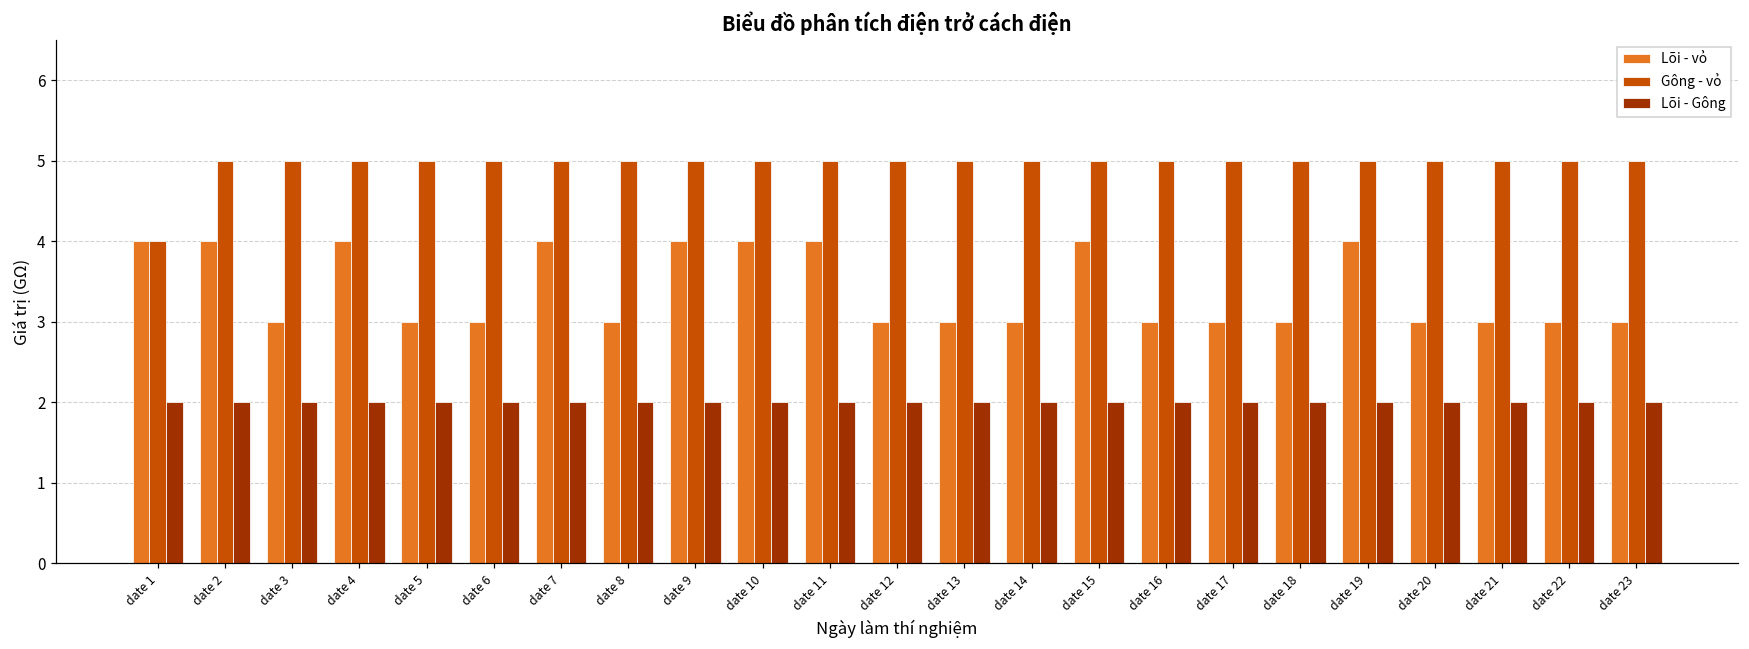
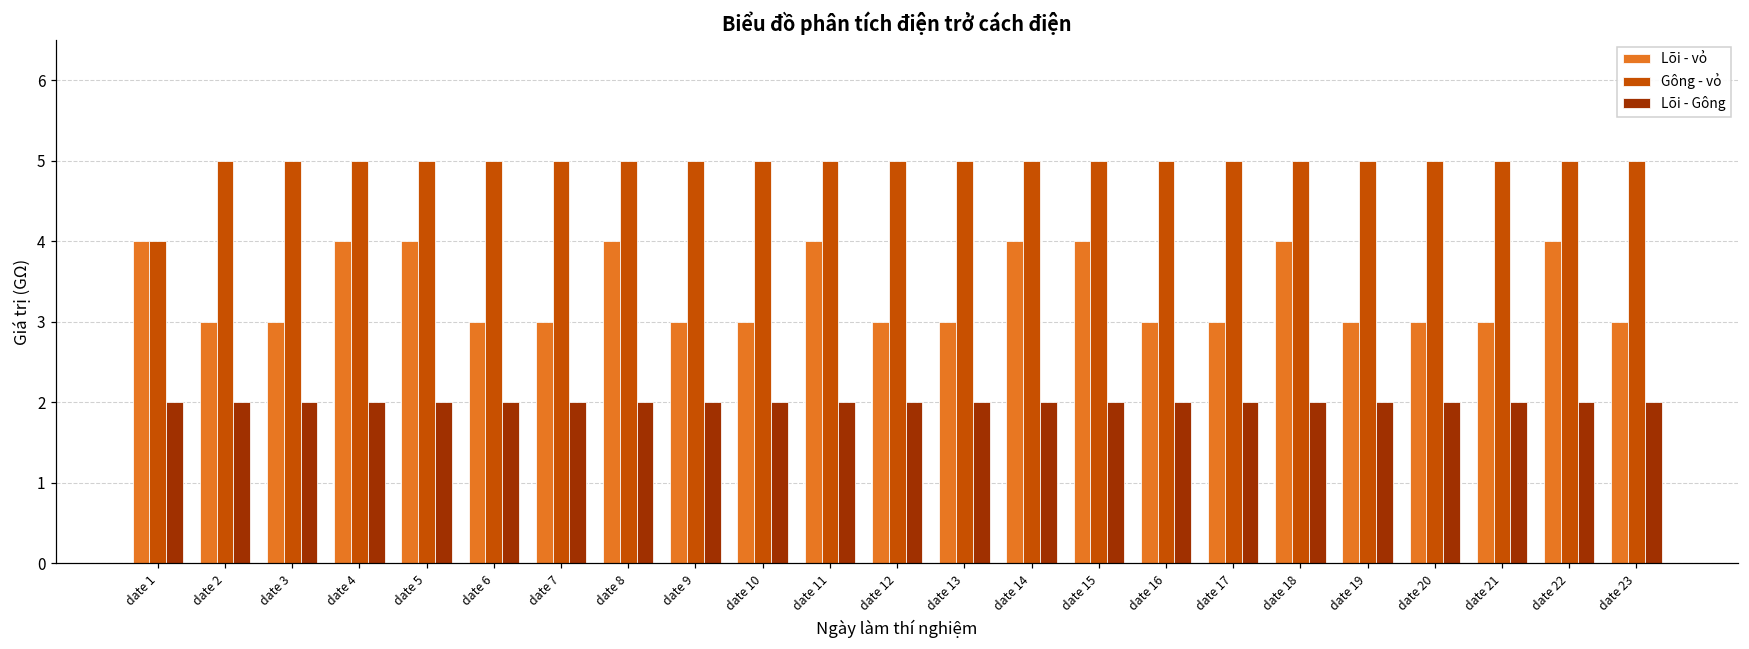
  {
    "Lõi - vỏ": {
      "date 1": 4,
-     "date 2": 4,
+     "date 2": 3,
      "date 3": 3,
      "date 4": 4,
-     "date 5": 3,
+     "date 5": 4,
      "date 6": 3,
-     "date 7": 4,
-     "date 8": 3,
-     "date 9": 4,
-     "date 10": 4,
+     "date 7": 3,
+     "date 8": 4,
+     "date 9": 3,
+     "date 10": 3,
      "date 11": 4,
      "date 12": 3,
      "date 13": 3,
-     "date 14": 3,
+     "date 14": 4,
      "date 15": 4,
      "date 16": 3,
      "date 17": 3,
-     "date 18": 3,
-     "date 19": 4,
+     "date 18": 4,
+     "date 19": 3,
      "date 20": 3,
      "date 21": 3,
-     "date 22": 3,
+     "date 22": 4,
      "date 23": 3
    }
  }
